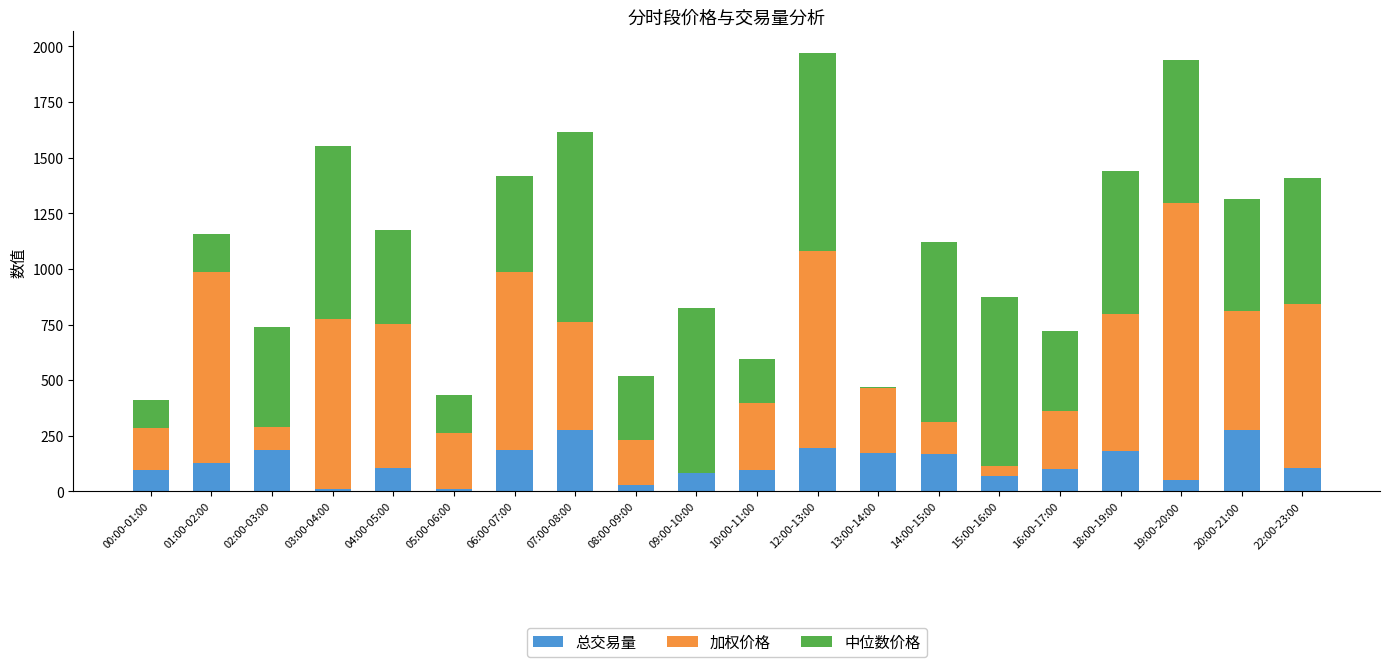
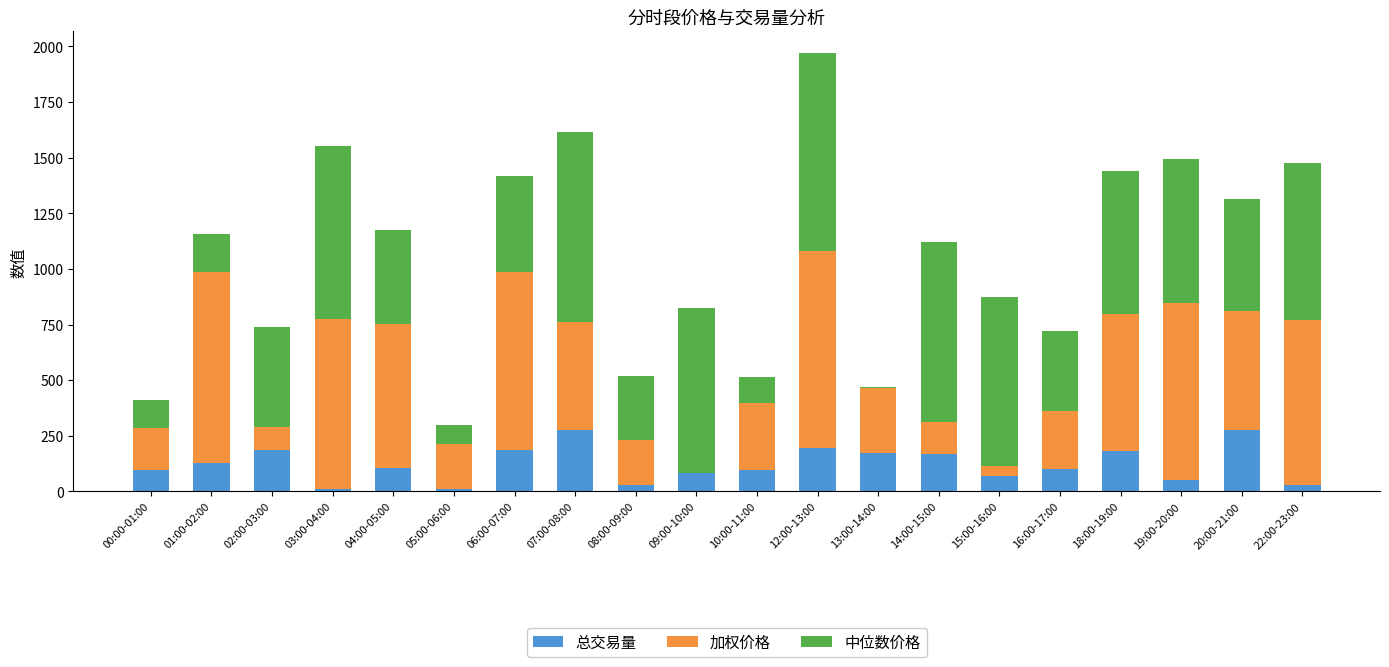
  {
    "总交易量": {
      "00:00-01:00": 100,
      "01:00-02:00": 130,
      "02:00-03:00": 190,
      "04:00-05:00": 100,
      "05:00-06:00": 10,
      "06:00-07:00": 180,
      "07:00-08:00": 280,
      "08:00-09:00": 30,
      "09:00-10:00": 80,
      "10:00-11:00": 100,
      "12:00-13:00": 200,
      "13:00-14:00": 170,
      "14:00-15:00": 170,
      "15:00-16:00": 70,
      "16:00-17:00": 100,
      "18:00-19:00": 180,
      "19:00-20:00": 50,
      "20:00-21:00": 280,
-     "22:00-23:00": 110
+     "22:00-23:00": 30
    },
    "加权价格": {
      "00:00-01:00": 190,
      "01:00-02:00": 860,
      "02:00-03:00": 100,
      "03:00-04:00": 760,
      "04:00-05:00": 650,
-     "05:00-06:00": 250,
+     "05:00-06:00": 200,
      "06:00-07:00": 800,
      "07:00-08:00": 490,
      "08:00-09:00": 200,
      "10:00-11:00": 300,
      "12:00-13:00": 890,
      "13:00-14:00": 290,
      "14:00-15:00": 140,
      "15:00-16:00": 40,
      "16:00-17:00": 260,
      "18:00-19:00": 610,
-     "19:00-20:00": 1240,
+     "19:00-20:00": 790,
      "20:00-21:00": 530,
      "22:00-23:00": 740
    },
    "中位数价格": {
      "00:00-01:00": 120,
      "01:00-02:00": 170,
      "02:00-03:00": 450,
      "03:00-04:00": 780,
      "04:00-05:00": 420,
-     "05:00-06:00": 170,
+     "05:00-06:00": 90,
      "06:00-07:00": 430,
      "07:00-08:00": 850,
      "08:00-09:00": 280,
      "09:00-10:00": 740,
-     "10:00-11:00": 200,
+     "10:00-11:00": 120,
      "12:00-13:00": 890,
      "14:00-15:00": 810,
      "15:00-16:00": 760,
      "16:00-17:00": 360,
      "18:00-19:00": 650,
      "19:00-20:00": 650,
      "20:00-21:00": 500,
-     "22:00-23:00": 570
+     "22:00-23:00": 710
    }
  }
